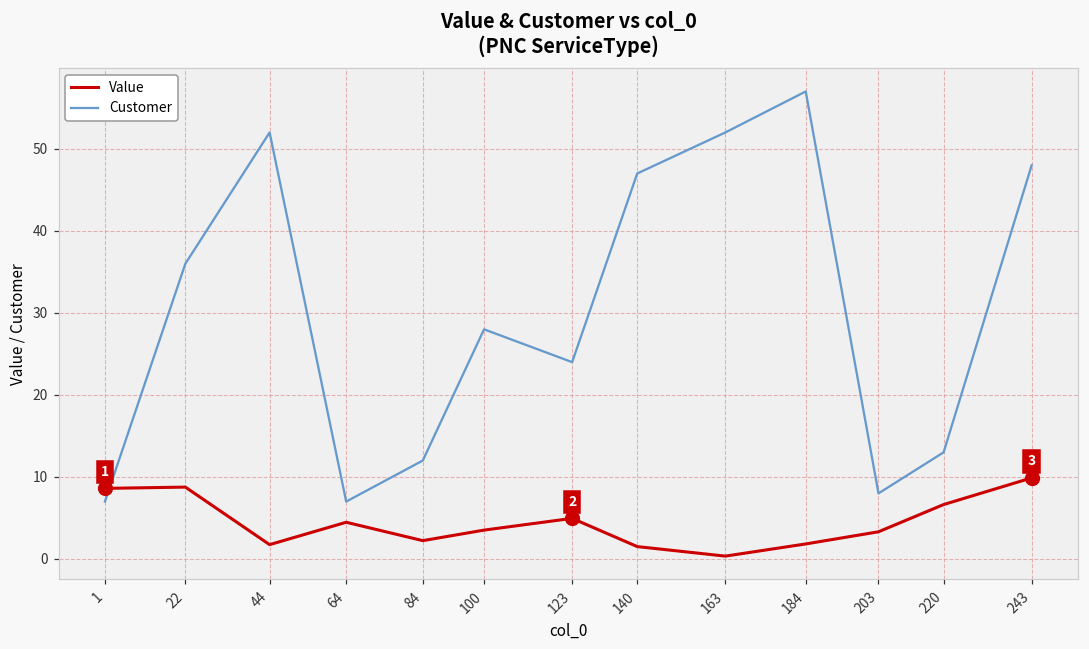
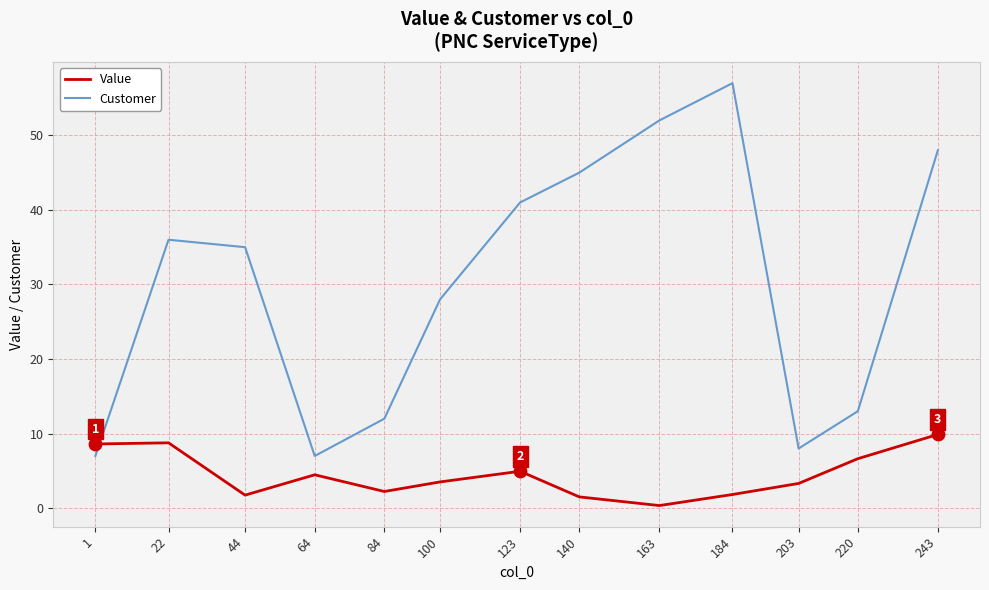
  {
    "Customer": {
      "1": 7,
      "22": 36,
-     "44": 52,
+     "44": 35,
      "64": 7,
      "84": 12,
      "100": 28,
-     "123": 24,
-     "140": 47,
+     "123": 41,
+     "140": 45,
      "163": 52,
      "184": 57,
      "203": 8,
      "220": 13,
      "243": 48
    }
  }
